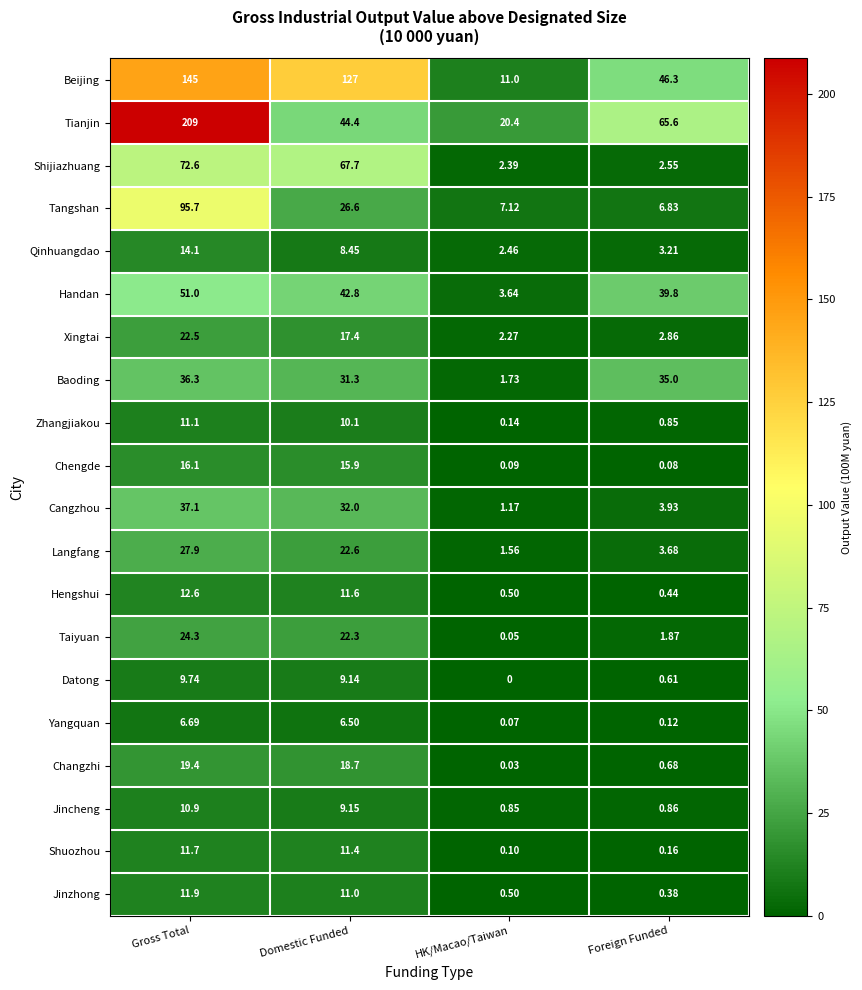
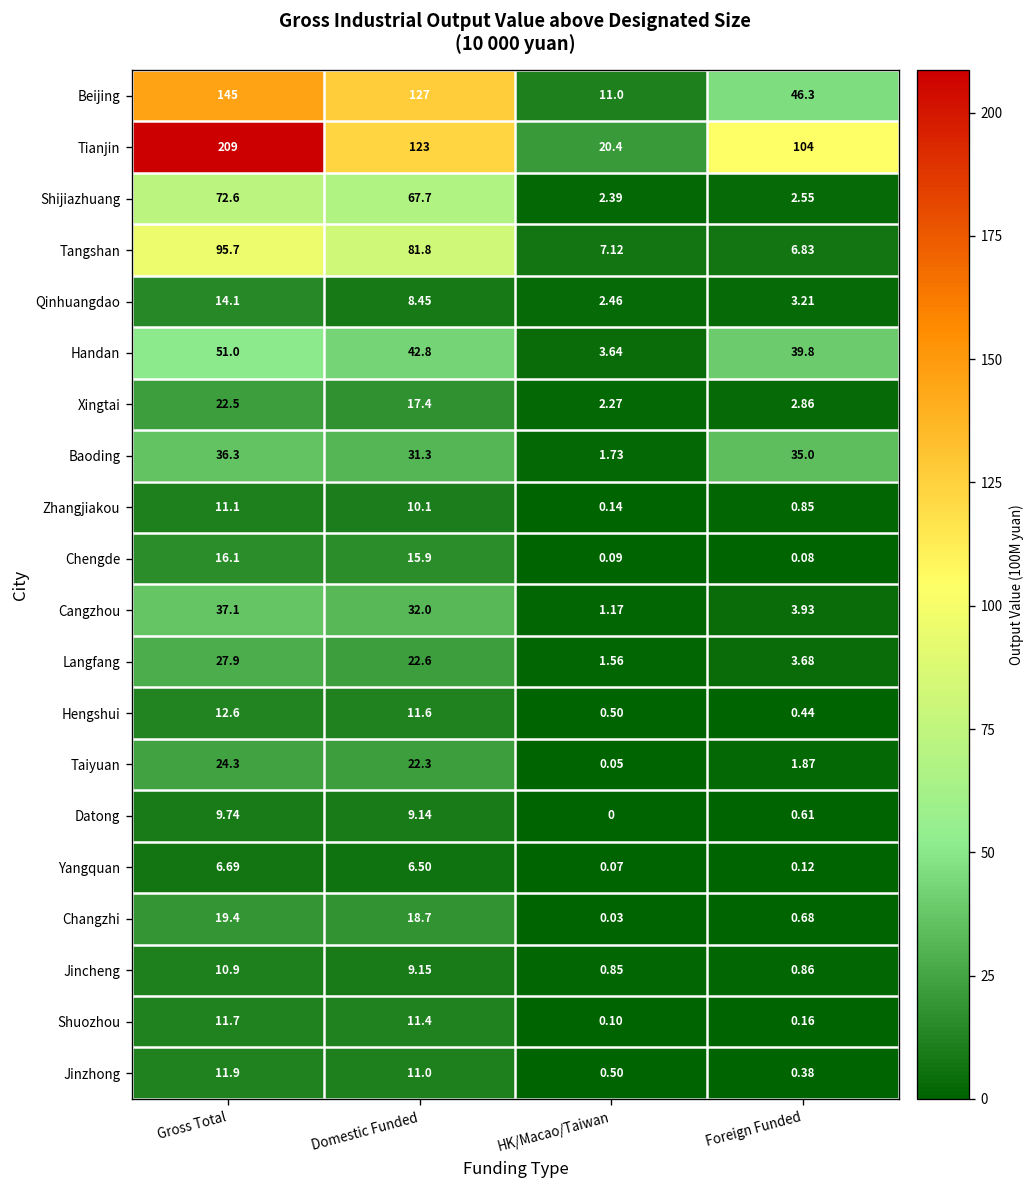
  {
    "Beijing": {
      "Gross Total": 145,
      "Domestic Funded": 127,
      "HK/Macao/Taiwan": 11.0,
      "Foreign Funded": 46.3
    },
    "Tianjin": {
      "Gross Total": 209,
-     "Domestic Funded": 44.4,
+     "Domestic Funded": 123,
      "HK/Macao/Taiwan": 20.4,
-     "Foreign Funded": 65.6
+     "Foreign Funded": 104
    },
    "Shijiazhuang": {
      "Gross Total": 72.6,
      "Domestic Funded": 67.7,
      "HK/Macao/Taiwan": 2.39,
      "Foreign Funded": 2.55
    },
    "Tangshan": {
      "Gross Total": 95.7,
-     "Domestic Funded": 26.6,
+     "Domestic Funded": 81.8,
      "HK/Macao/Taiwan": 7.12,
      "Foreign Funded": 6.83
    },
    "Qinhuangdao": {
      "Gross Total": 14.1,
      "Domestic Funded": 8.45,
      "HK/Macao/Taiwan": 2.46,
      "Foreign Funded": 3.21
    },
    "Handan": {
      "Gross Total": 51.0,
      "Domestic Funded": 42.8,
      "HK/Macao/Taiwan": 3.64,
      "Foreign Funded": 39.8
    },
    "Xingtai": {
      "Gross Total": 22.5,
      "Domestic Funded": 17.4,
      "HK/Macao/Taiwan": 2.27,
      "Foreign Funded": 2.86
    },
    "Baoding": {
      "Gross Total": 36.3,
      "Domestic Funded": 31.3,
      "HK/Macao/Taiwan": 1.73,
      "Foreign Funded": 35.0
    },
    "Zhangjiakou": {
      "Gross Total": 11.1,
      "Domestic Funded": 10.1,
      "HK/Macao/Taiwan": 0.14,
      "Foreign Funded": 0.85
    },
    "Chengde": {
      "Gross Total": 16.1,
      "Domestic Funded": 15.9,
      "HK/Macao/Taiwan": 0.09,
      "Foreign Funded": 0.08
    },
    "Cangzhou": {
      "Gross Total": 37.1,
      "Domestic Funded": 32.0,
      "HK/Macao/Taiwan": 1.17,
      "Foreign Funded": 3.93
    },
    "Langfang": {
      "Gross Total": 27.9,
      "Domestic Funded": 22.6,
      "HK/Macao/Taiwan": 1.56,
      "Foreign Funded": 3.68
    },
    "Hengshui": {
      "Gross Total": 12.6,
      "Domestic Funded": 11.6,
      "HK/Macao/Taiwan": 0.50,
      "Foreign Funded": 0.44
    },
    "Taiyuan": {
      "Gross Total": 24.3,
      "Domestic Funded": 22.3,
      "HK/Macao/Taiwan": 0.05,
      "Foreign Funded": 1.87
    },
    "Datong": {
      "Gross Total": 9.74,
      "Domestic Funded": 9.14,
      "HK/Macao/Taiwan": 0,
      "Foreign Funded": 0.61
    },
    "Yangquan": {
      "Gross Total": 6.69,
      "Domestic Funded": 6.50,
      "HK/Macao/Taiwan": 0.07,
      "Foreign Funded": 0.12
    },
    "Changzhi": {
      "Gross Total": 19.4,
      "Domestic Funded": 18.7,
      "HK/Macao/Taiwan": 0.03,
      "Foreign Funded": 0.68
    },
    "Jincheng": {
      "Gross Total": 10.9,
      "Domestic Funded": 9.15,
      "HK/Macao/Taiwan": 0.85,
      "Foreign Funded": 0.86
    },
    "Shuozhou": {
      "Gross Total": 11.7,
      "Domestic Funded": 11.4,
      "HK/Macao/Taiwan": 0.10,
      "Foreign Funded": 0.16
    },
    "Jinzhong": {
      "Gross Total": 11.9,
      "Domestic Funded": 11.0,
      "HK/Macao/Taiwan": 0.50,
      "Foreign Funded": 0.38
    }
  }
